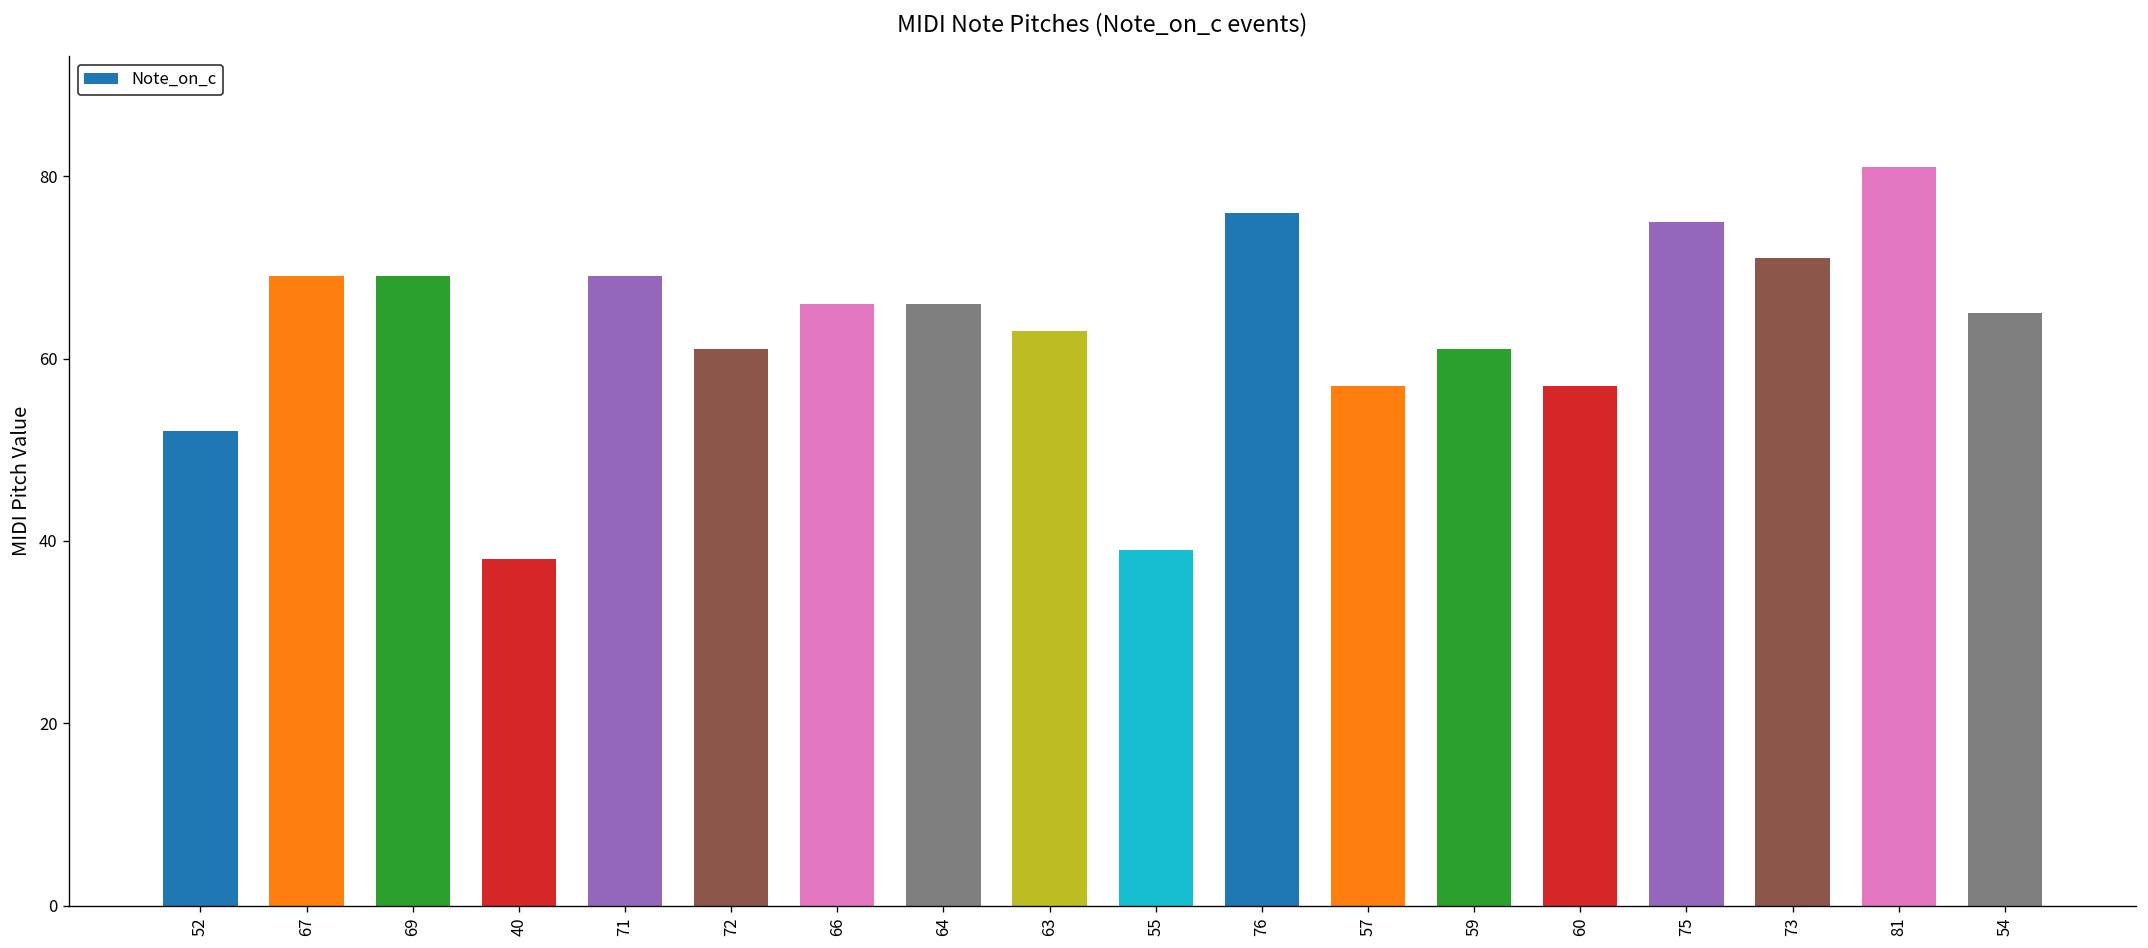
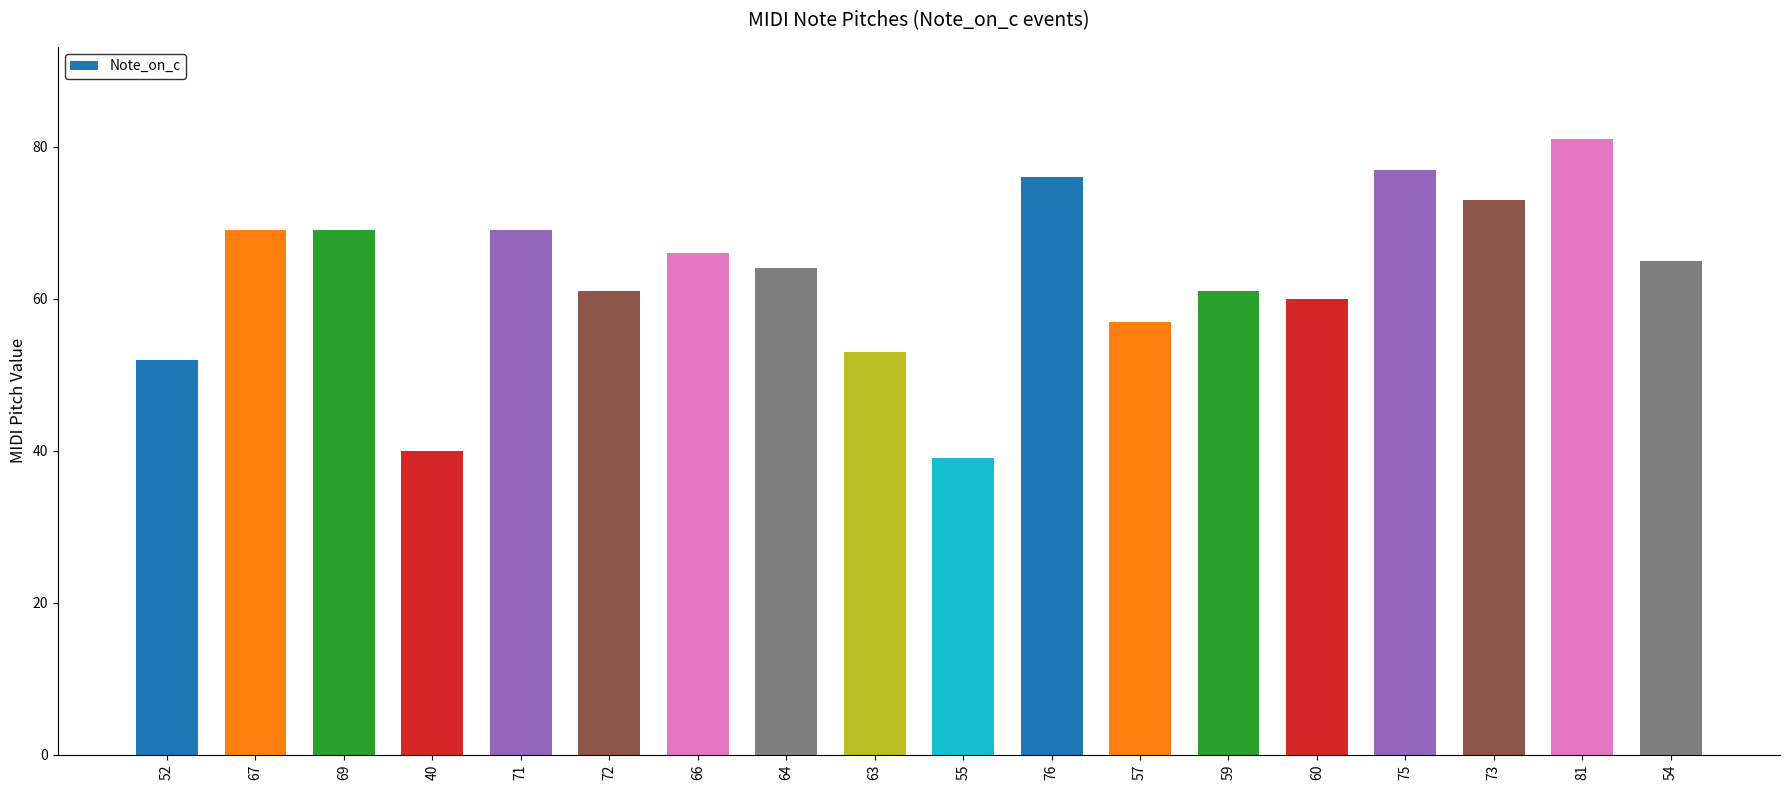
  {
    "52": 52,
    "67": 69,
    "69": 69,
-   "40": 38,
+   "40": 40,
    "71": 69,
    "72": 61,
    "66": 66,
-   "64": 66,
-   "63": 63,
+   "64": 64,
+   "63": 53,
    "55": 39,
    "76": 76,
    "57": 57,
    "59": 61,
-   "60": 57,
-   "75": 75,
-   "73": 71,
+   "60": 60,
+   "75": 77,
+   "73": 73,
    "81": 81,
    "54": 65
  }
